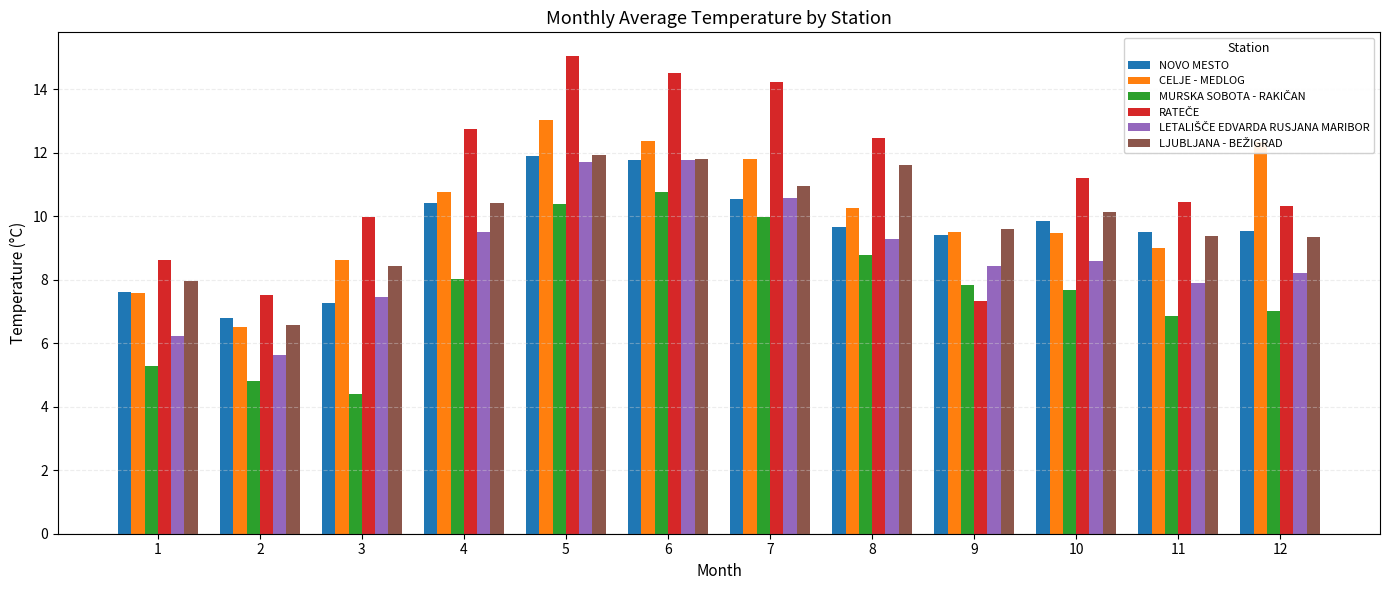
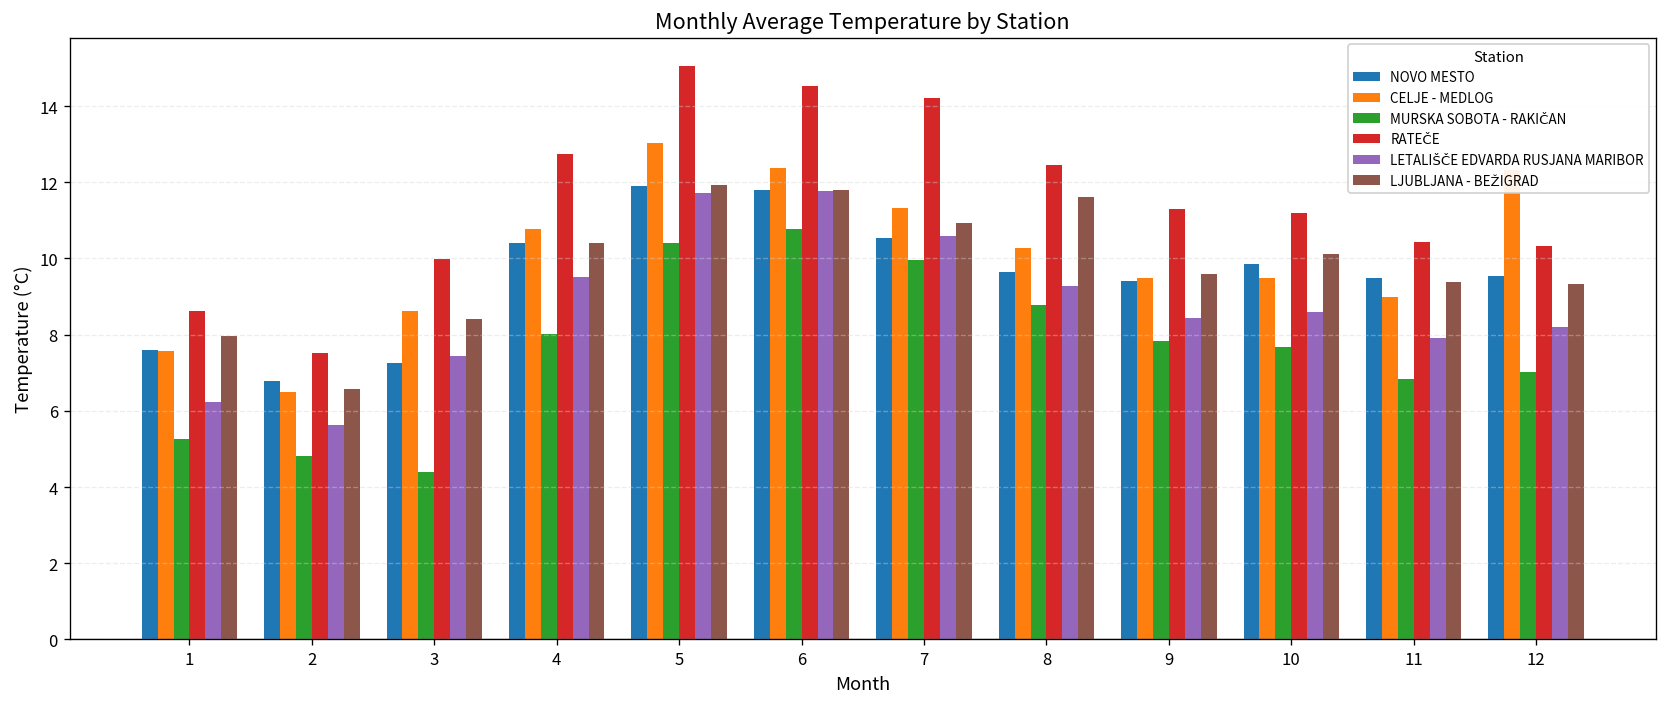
  {
    "NOVO MESTO": {
      "1": 7.6,
      "2": 6.8,
      "3": 7.3,
      "4": 10.4,
      "5": 11.9,
      "6": 11.8,
      "7": 10.5,
      "8": 9.6,
      "9": 9.4,
      "10": 9.9,
      "11": 9.5,
      "12": 9.5
    },
    "CELJE - MEDLOG": {
      "1": 7.6,
      "2": 6.5,
      "3": 8.6,
      "4": 10.8,
      "5": 13.0,
      "6": 12.4,
-     "7": 11.8,
+     "7": 11.3,
      "8": 10.3,
      "9": 9.5,
      "10": 9.5,
      "11": 9.0
    },
    "MURSKA SOBOTA - RAKIČAN": {
      "1": 5.3,
      "2": 4.8,
      "3": 4.4,
      "4": 8.0,
      "5": 10.4,
      "6": 10.8,
      "7": 10.0,
      "8": 8.8,
      "9": 7.8,
      "10": 7.7,
      "11": 6.8,
      "12": 7.0
    },
    "RATEČE": {
      "1": 8.6,
      "2": 7.5,
      "3": 10.0,
      "4": 12.7,
      "5": 15.0,
      "6": 14.5,
      "7": 14.2,
      "8": 12.5,
-     "9": 7.3,
+     "9": 11.3,
      "10": 11.2,
      "11": 10.4,
      "12": 10.3
    },
    "LETALIŠČE EDVARDA RUSJANA MARIBOR": {
      "1": 6.2,
      "2": 5.6,
      "3": 7.4,
      "4": 9.5,
      "5": 11.7,
      "6": 11.8,
      "7": 10.6,
      "8": 9.3,
      "9": 8.4,
      "10": 8.6,
      "11": 7.9,
      "12": 8.2
    },
    "LJUBLJANA - BEŽIGRAD": {
      "1": 8.0,
      "2": 6.6,
      "3": 8.4,
      "4": 10.4,
      "5": 11.9,
      "6": 11.8,
      "7": 10.9,
      "8": 11.6,
      "9": 9.6,
      "10": 10.1,
      "11": 9.4,
      "12": 9.3
    }
  }
